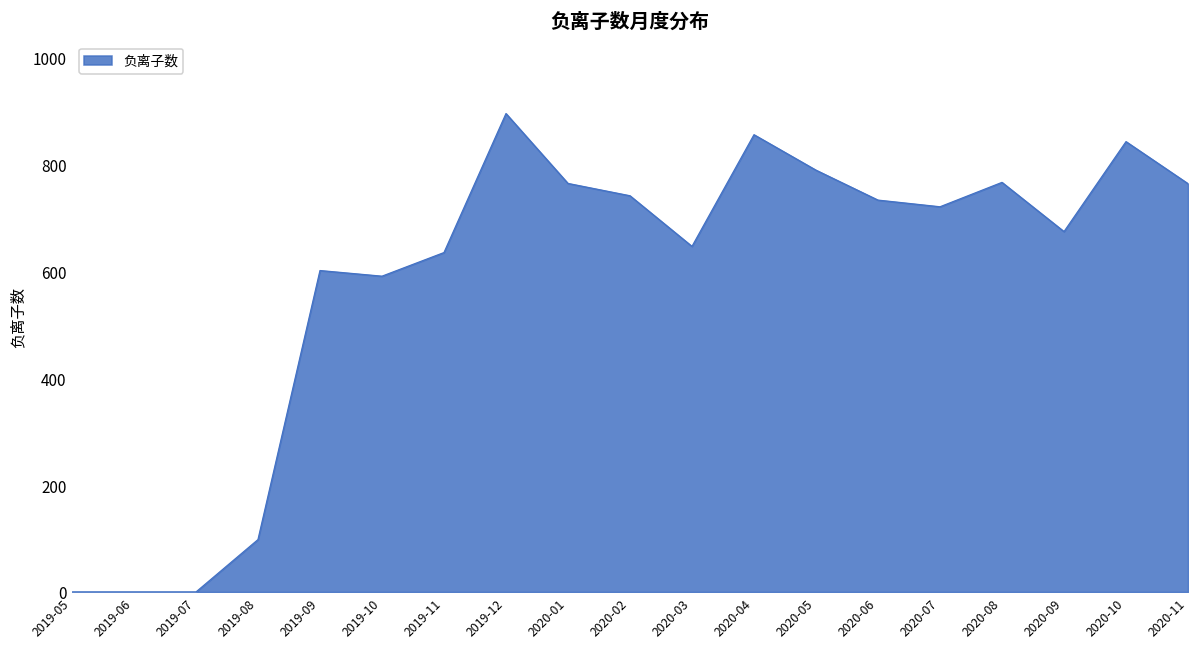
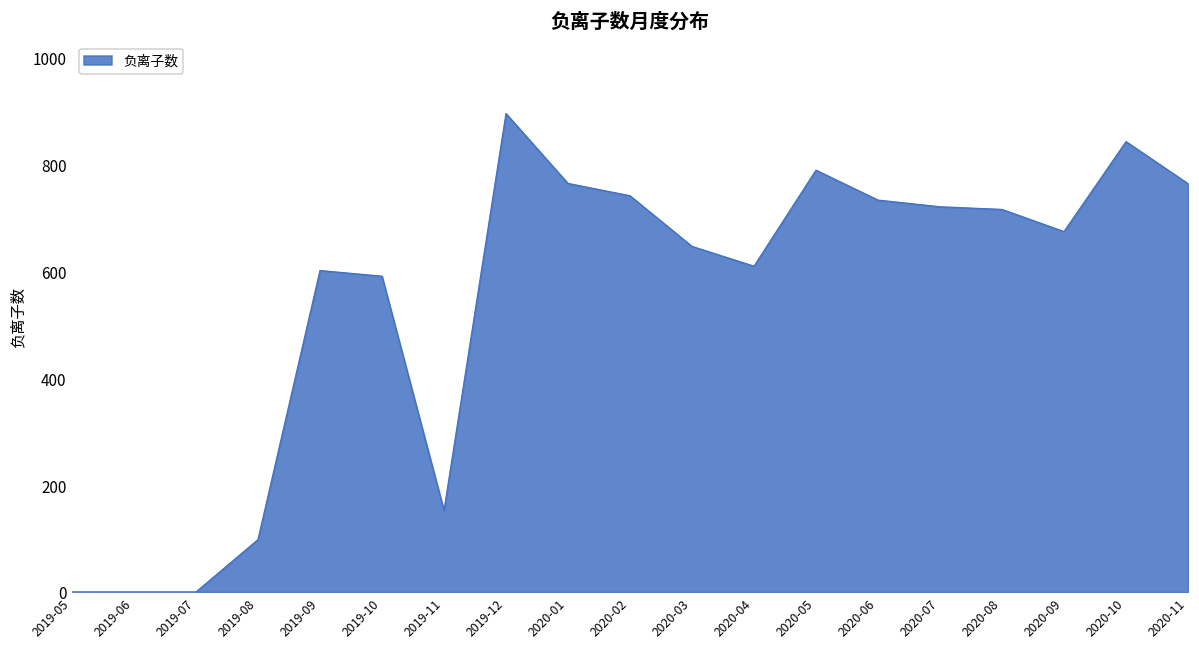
  {
    "2019-05": 0,
    "2019-06": 0,
    "2019-07": 0,
    "2019-08": 100,
    "2019-09": 600,
    "2019-10": 590,
-   "2019-11": 630,
+   "2019-11": 150,
    "2019-12": 890,
    "2020-01": 760,
    "2020-02": 740,
    "2020-03": 650,
-   "2020-04": 860,
+   "2020-04": 610,
    "2020-05": 790,
    "2020-06": 730,
    "2020-07": 720,
-   "2020-08": 770,
+   "2020-08": 720,
    "2020-09": 670,
    "2020-10": 840,
    "2020-11": 760
  }
